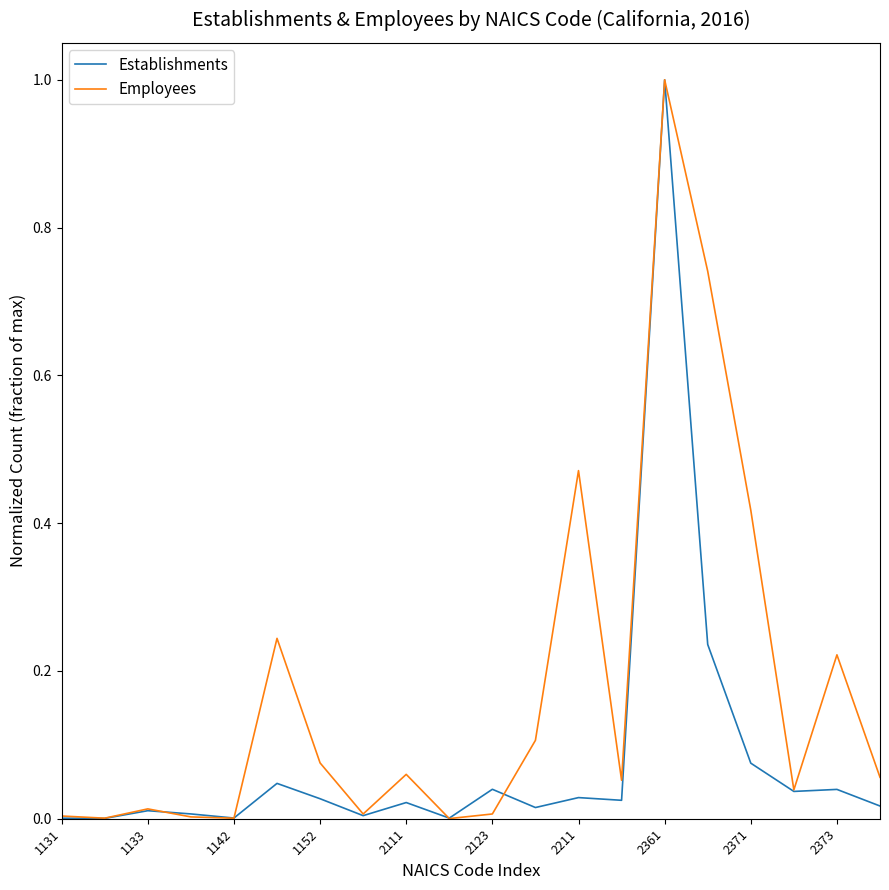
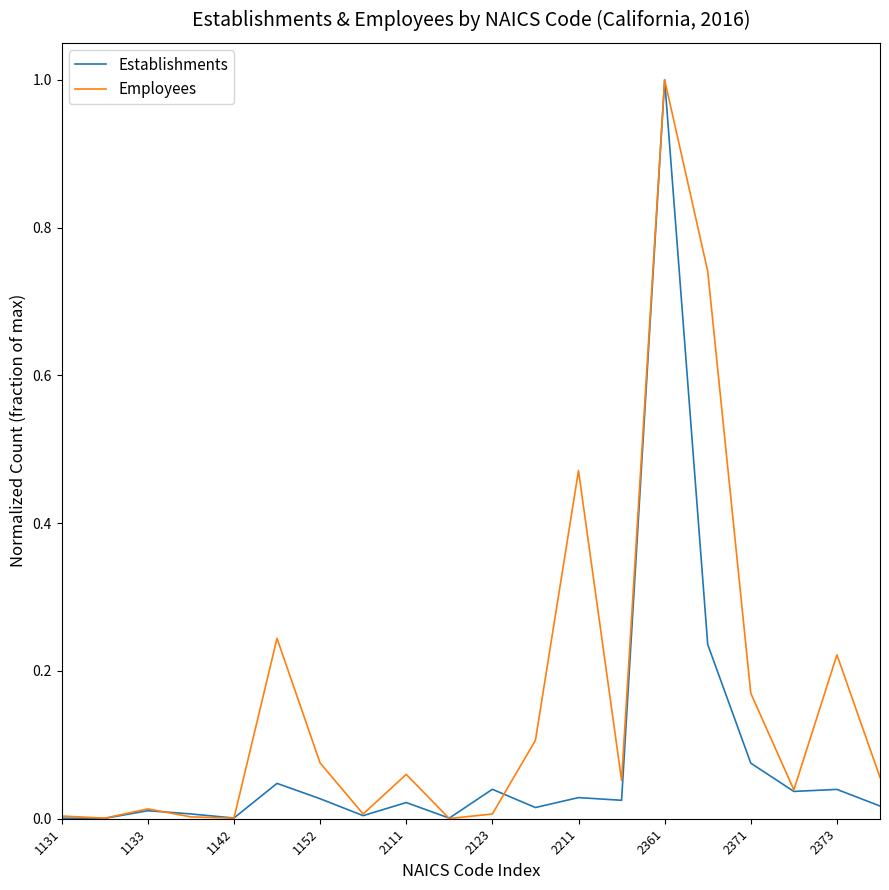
  {
    "Establishments": {
      "1152": 0.03,
      "2111": 0.02,
      "2123": 0.04,
      "2211": 0.03,
      "2371": 0.08,
      "2373": 0.04
    },
    "Employees": {
      "1152": 0.08,
      "2111": 0.06,
      "2123": 0.01,
      "2211": 0.47,
-     "2371": 0.42,
+     "2371": 0.17,
      "2373": 0.22
    }
  }
